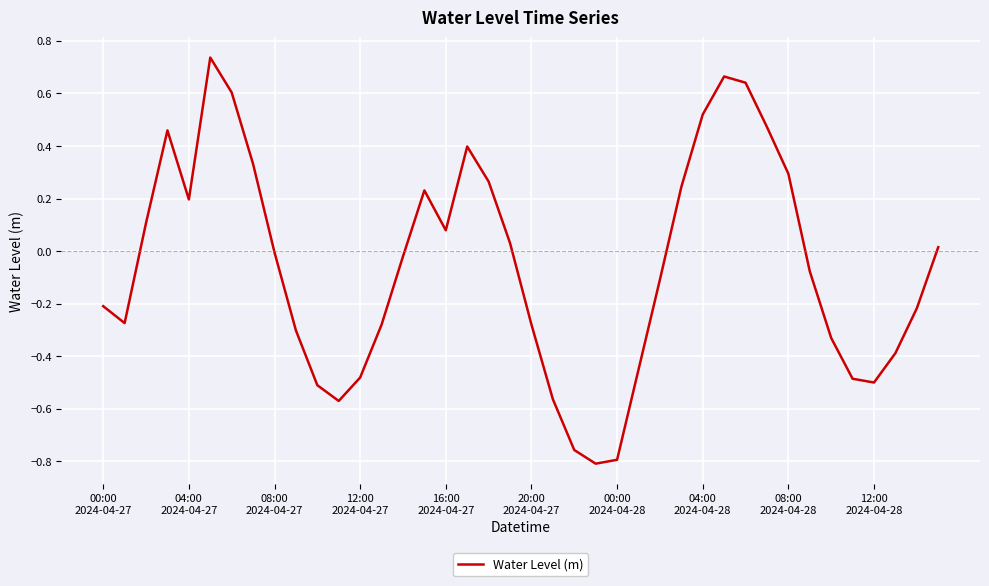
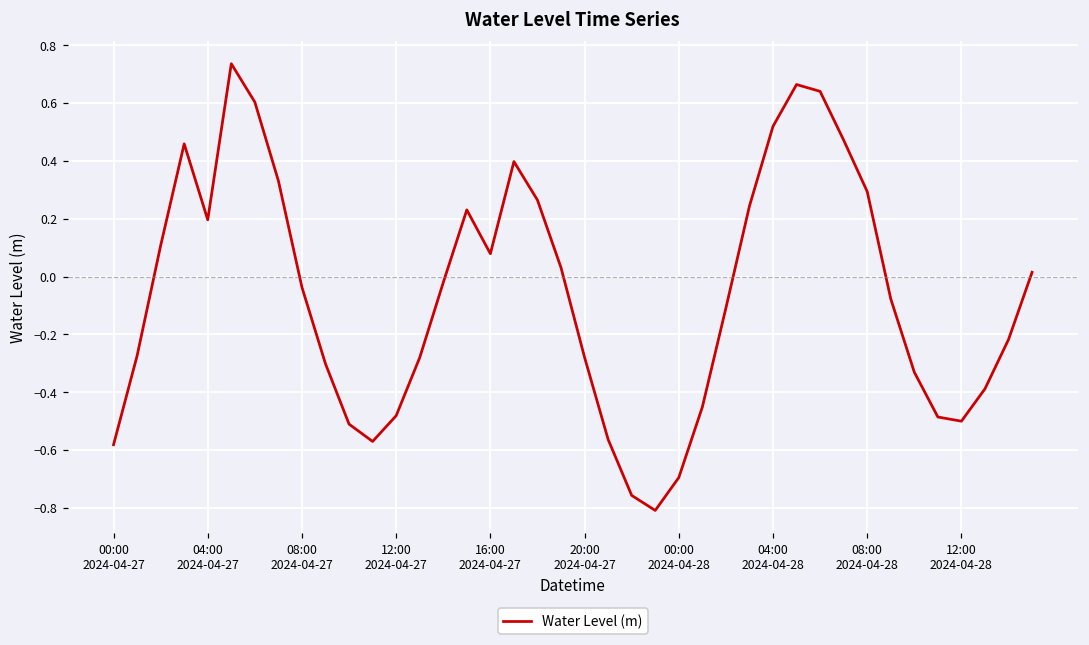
  {
-   "00:00 2024-04-27": -0.21,
+   "00:00 2024-04-27": -0.58,
    "04:00 2024-04-27": 0.20,
-   "08:00 2024-04-27": 0.00,
+   "08:00 2024-04-27": -0.04,
    "12:00 2024-04-27": -0.48,
    "16:00 2024-04-27": 0.08,
    "20:00 2024-04-27": -0.28,
-   "00:00 2024-04-28": -0.79,
+   "00:00 2024-04-28": -0.69,
    "04:00 2024-04-28": 0.52,
    "08:00 2024-04-28": 0.29,
    "12:00 2024-04-28": -0.50
  }
